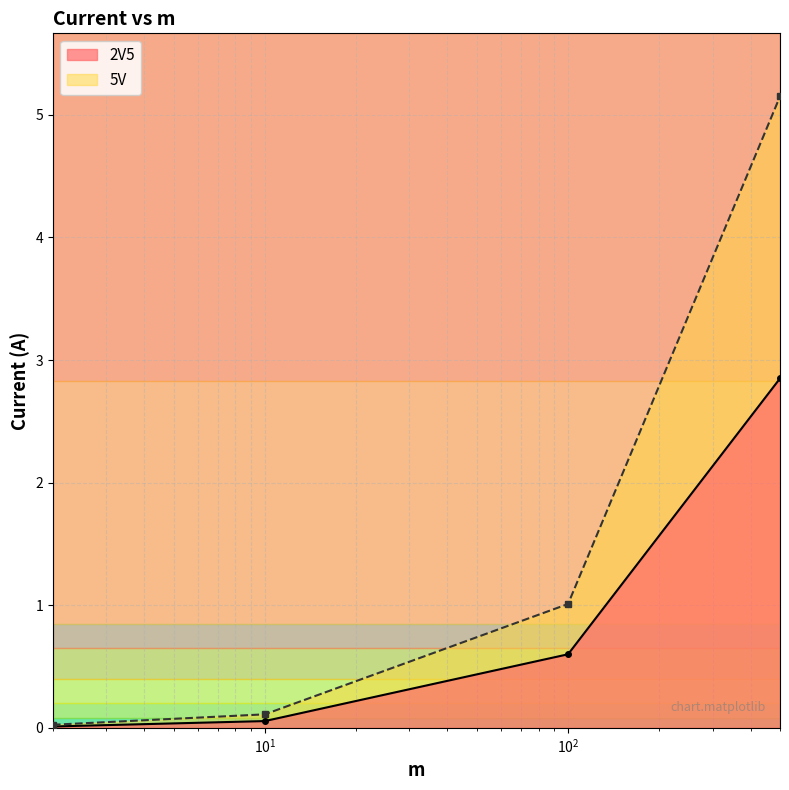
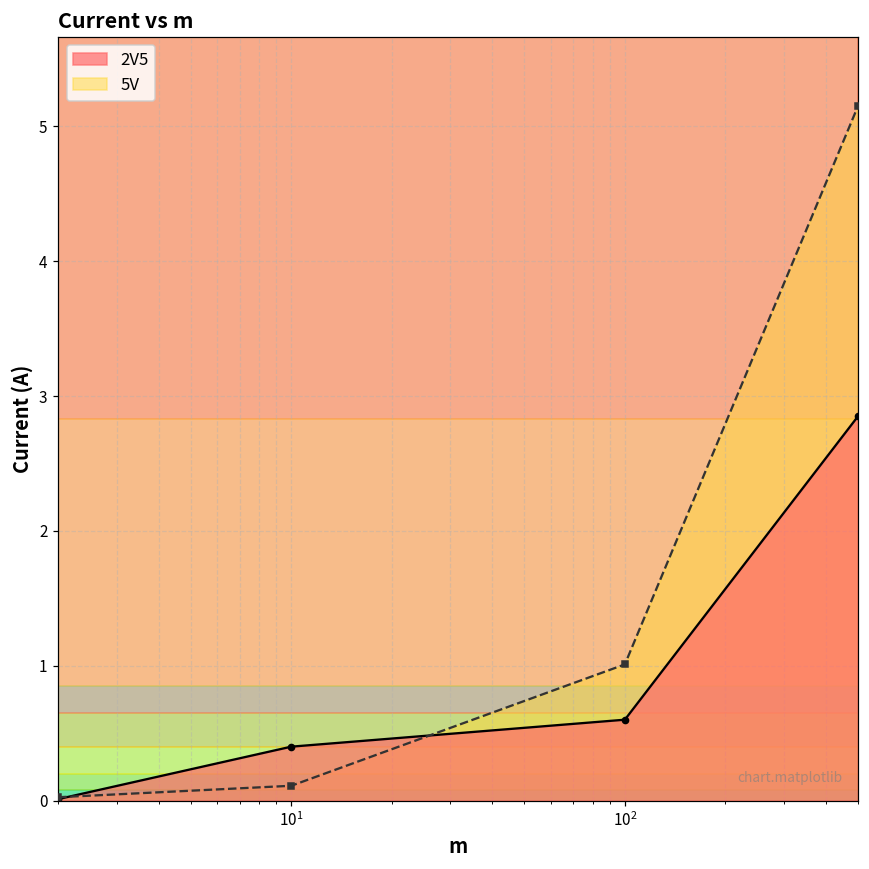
  {
    "2V5": {
-     "10^1": 0.06,
+     "10^1": 0.40,
      "10^2": 0.60
    },
    "5V": {
      "10^1": 0.11,
      "10^2": 1.01
    }
  }
